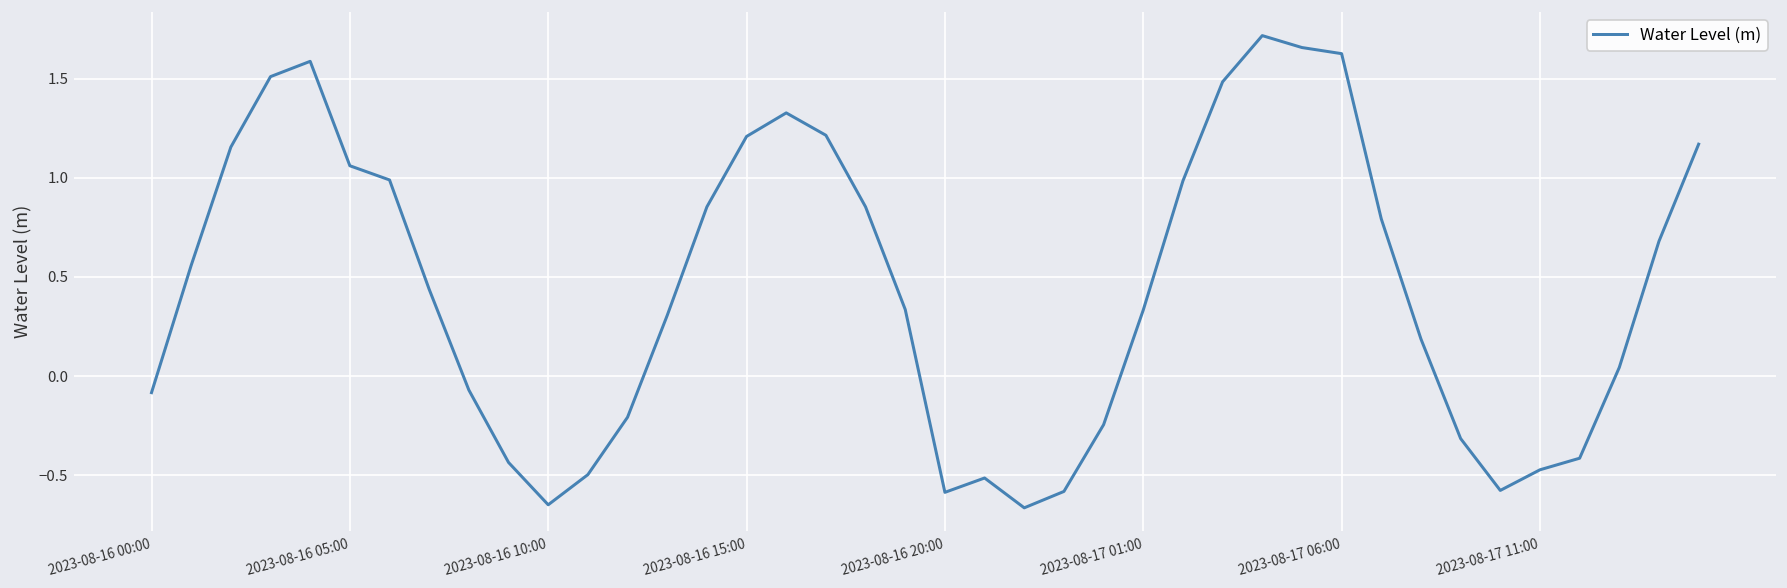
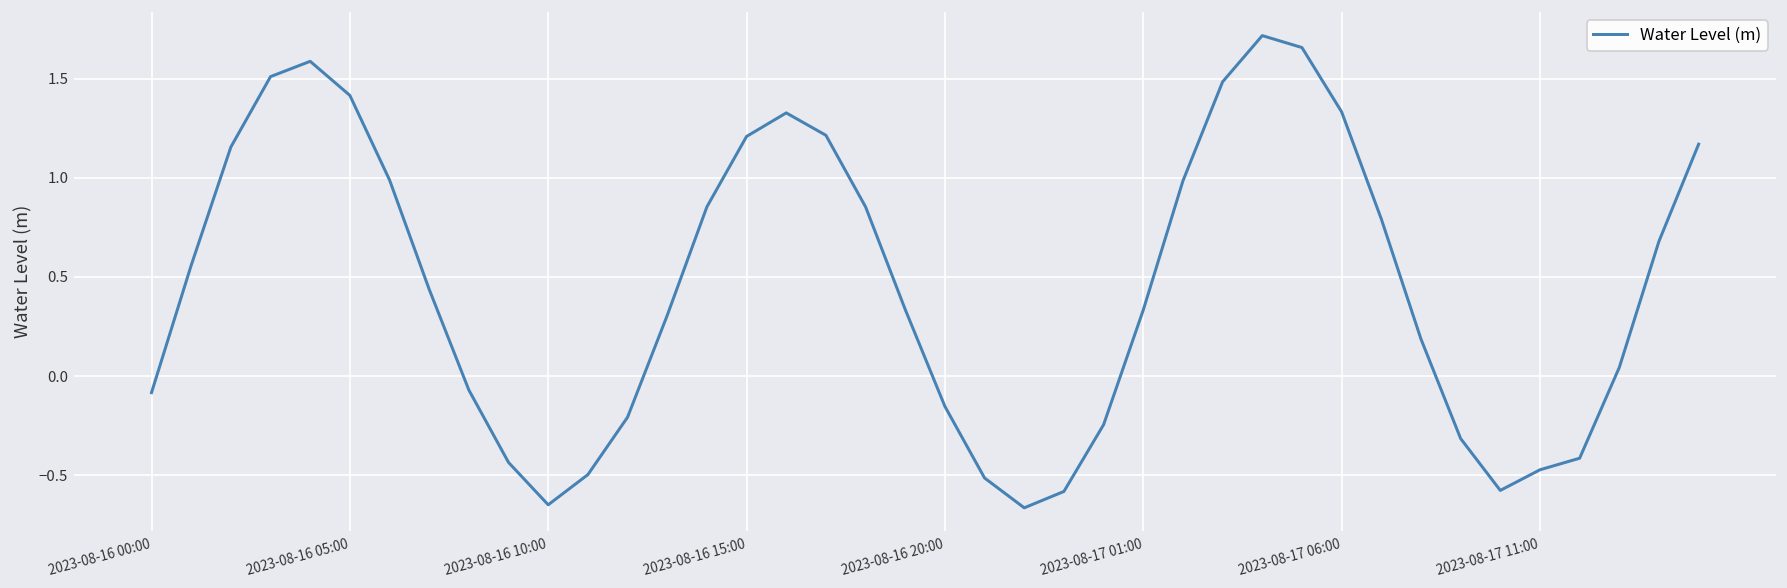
  {
    "2023-08-16 00:00": -0.08,
-   "2023-08-16 05:00": 1.06,
+   "2023-08-16 05:00": 1.42,
    "2023-08-16 10:00": -0.65,
    "2023-08-16 15:00": 1.21,
-   "2023-08-16 20:00": -0.59,
+   "2023-08-16 20:00": -0.15,
    "2023-08-17 01:00": 0.33,
-   "2023-08-17 06:00": 1.63,
+   "2023-08-17 06:00": 1.33,
    "2023-08-17 11:00": -0.47
  }
